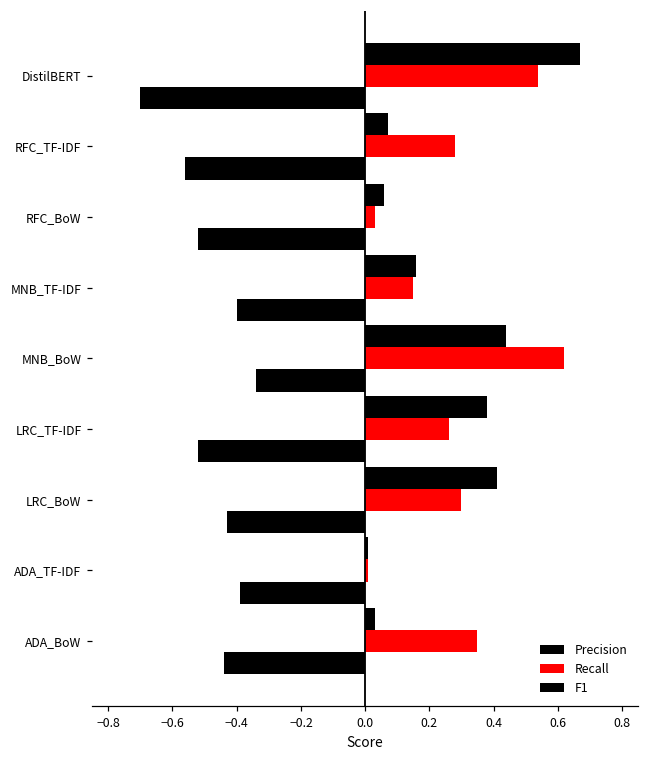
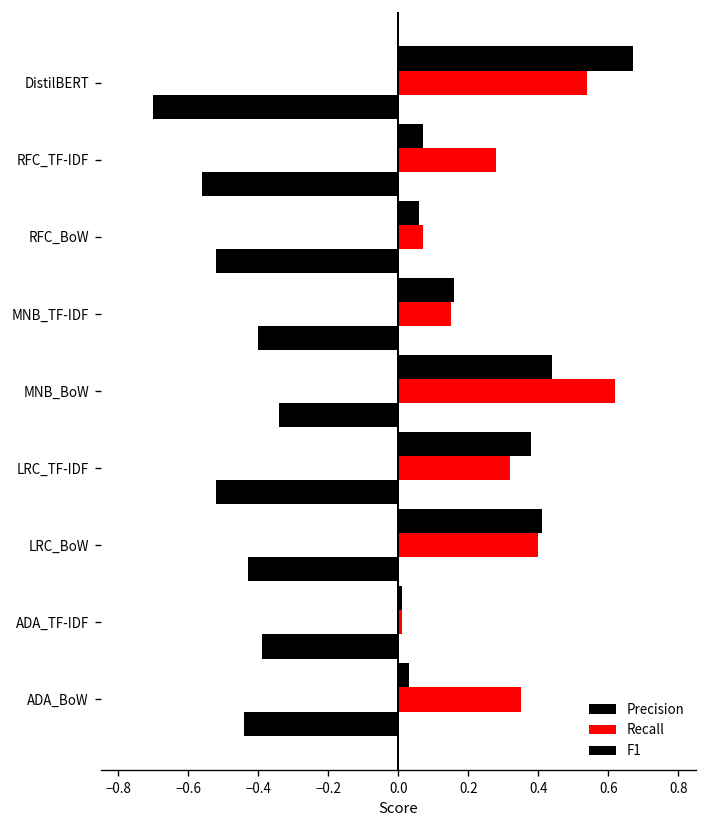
  {
    "Recall": {
      "DistilBERT": 0.54,
      "RFC_TF-IDF": 0.28,
-     "RFC_BoW": 0.03,
+     "RFC_BoW": 0.07,
      "MNB_TF-IDF": 0.15,
      "MNB_BoW": 0.62,
-     "LRC_TF-IDF": 0.26,
-     "LRC_BoW": 0.3,
+     "LRC_TF-IDF": 0.32,
+     "LRC_BoW": 0.4,
      "ADA_TF-IDF": 0.01,
      "ADA_BoW": 0.35
    }
  }
